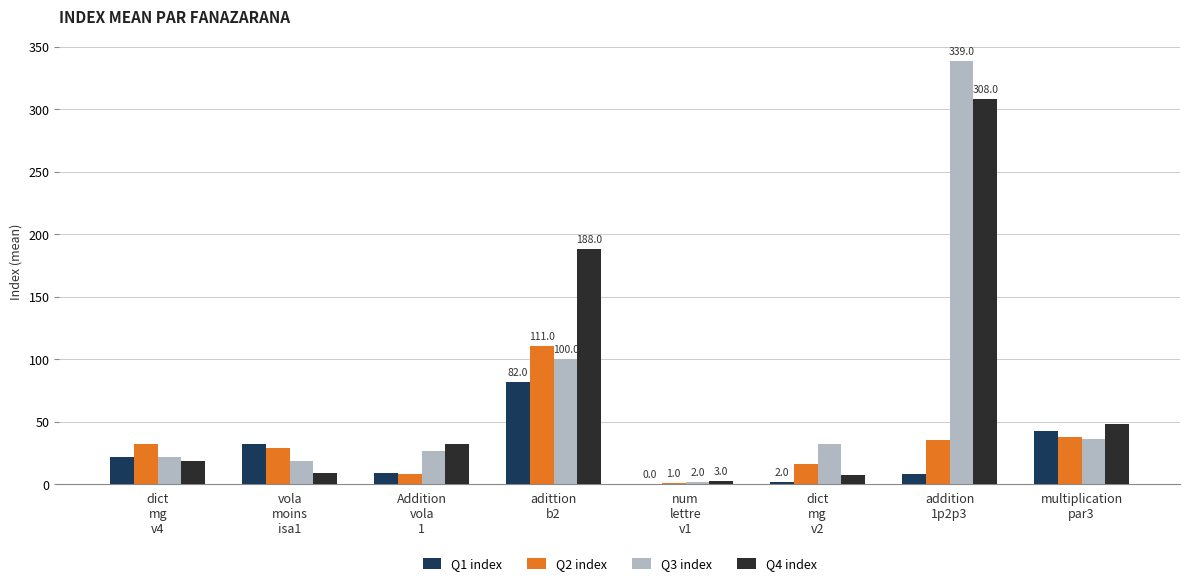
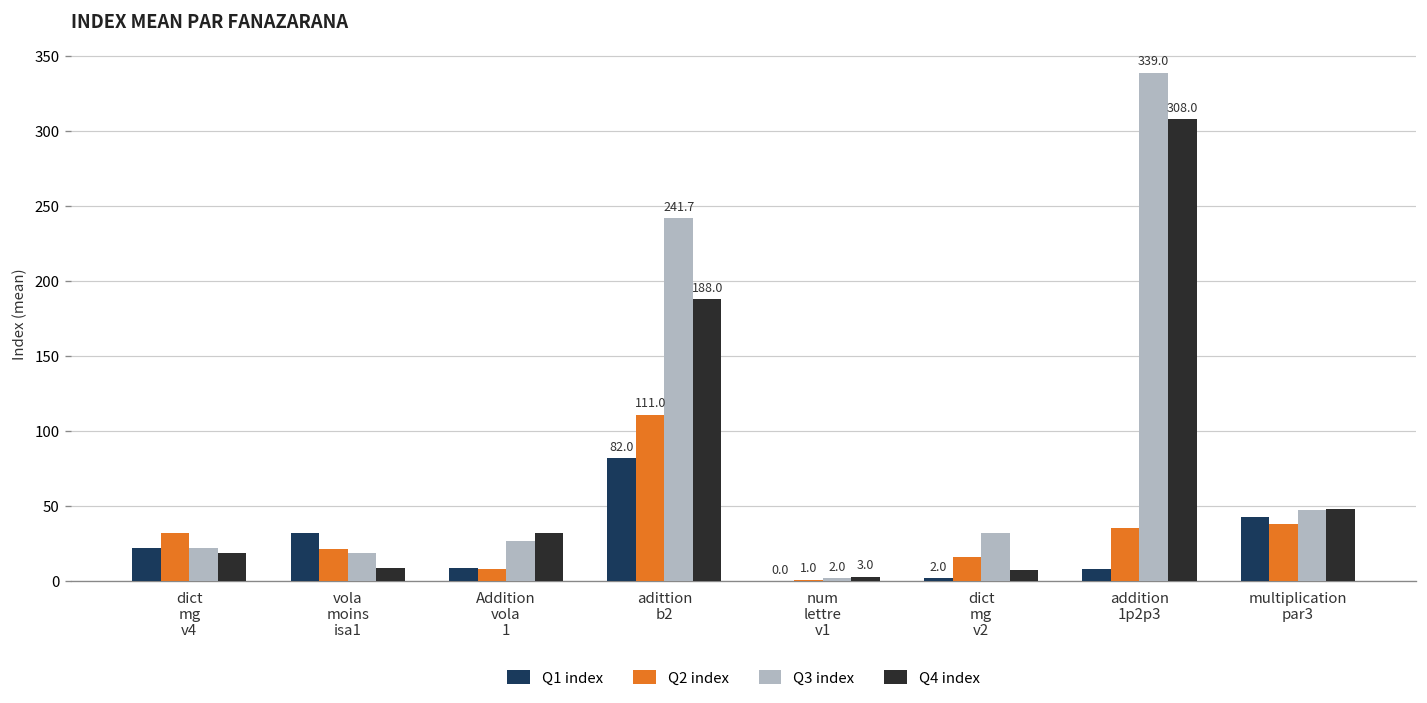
  {
    "Q2 index": {
      "dict mg v4": 32,
-     "vola moins isa1": 29,
+     "vola moins isa1": 21,
      "Addition vola 1": 8,
      "dict mg v2": 16,
      "addition 1p2p3": 35,
      "multiplication par3": 38
    },
    "Q3 index": {
-     "adittion b2": 100.0,
+     "adittion b2": 241.7,
      "num lettre v1": 2.0,
      "addition 1p2p3": 339.0,
-     "multiplication par3": 36
+     "multiplication par3": 47
    }
  }
